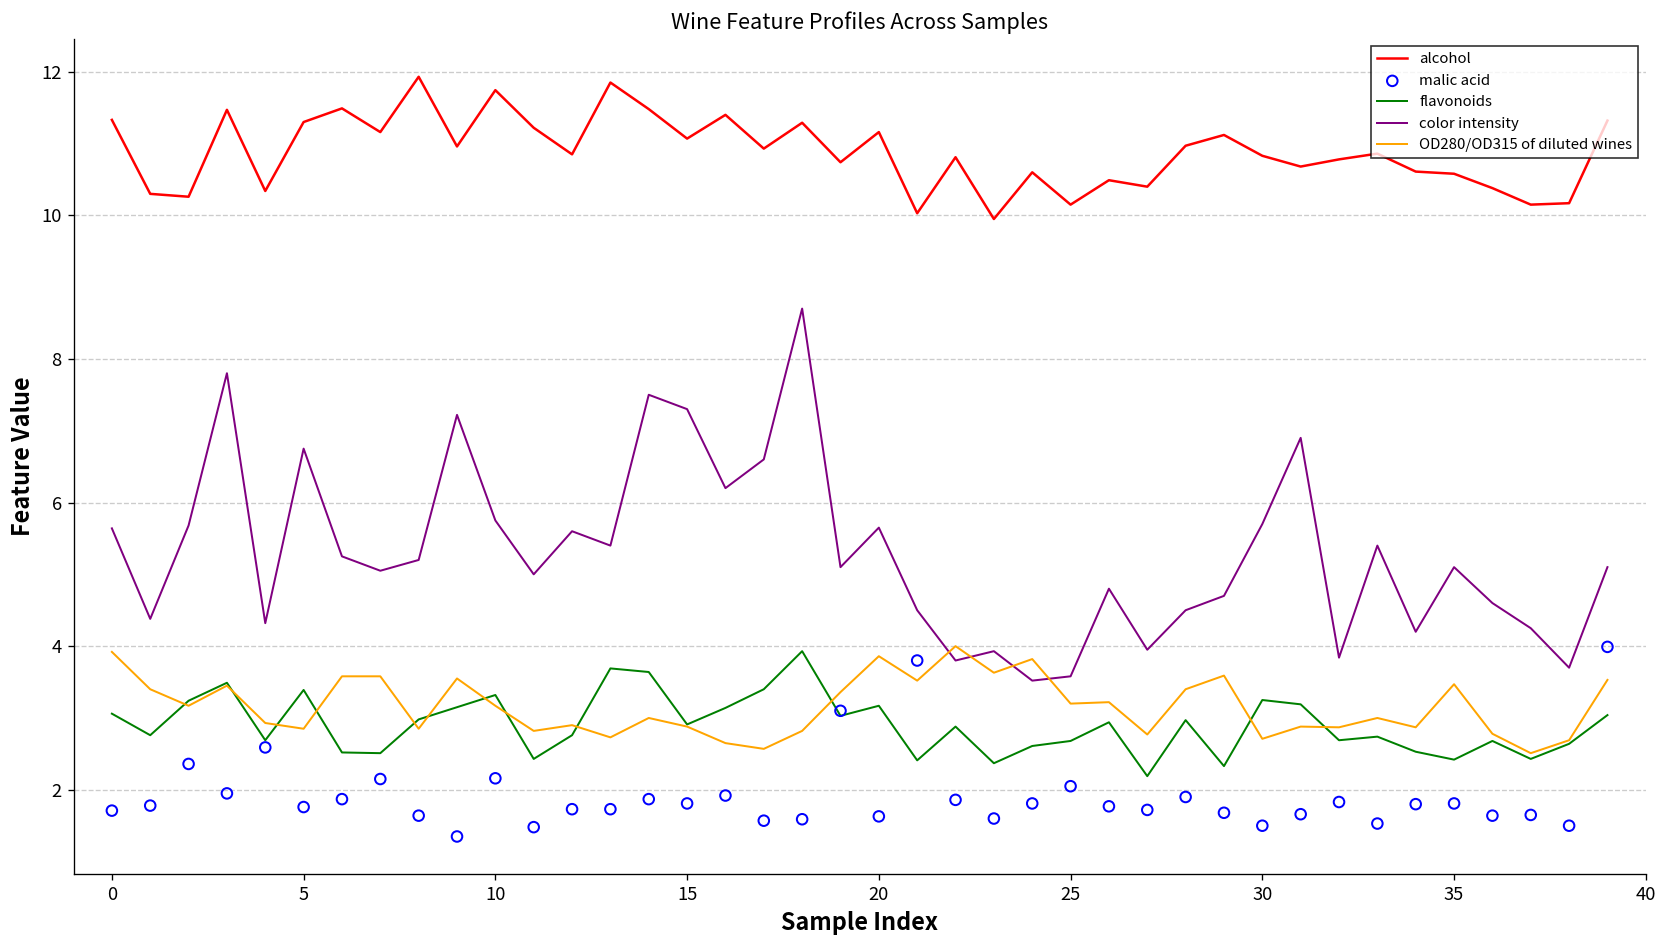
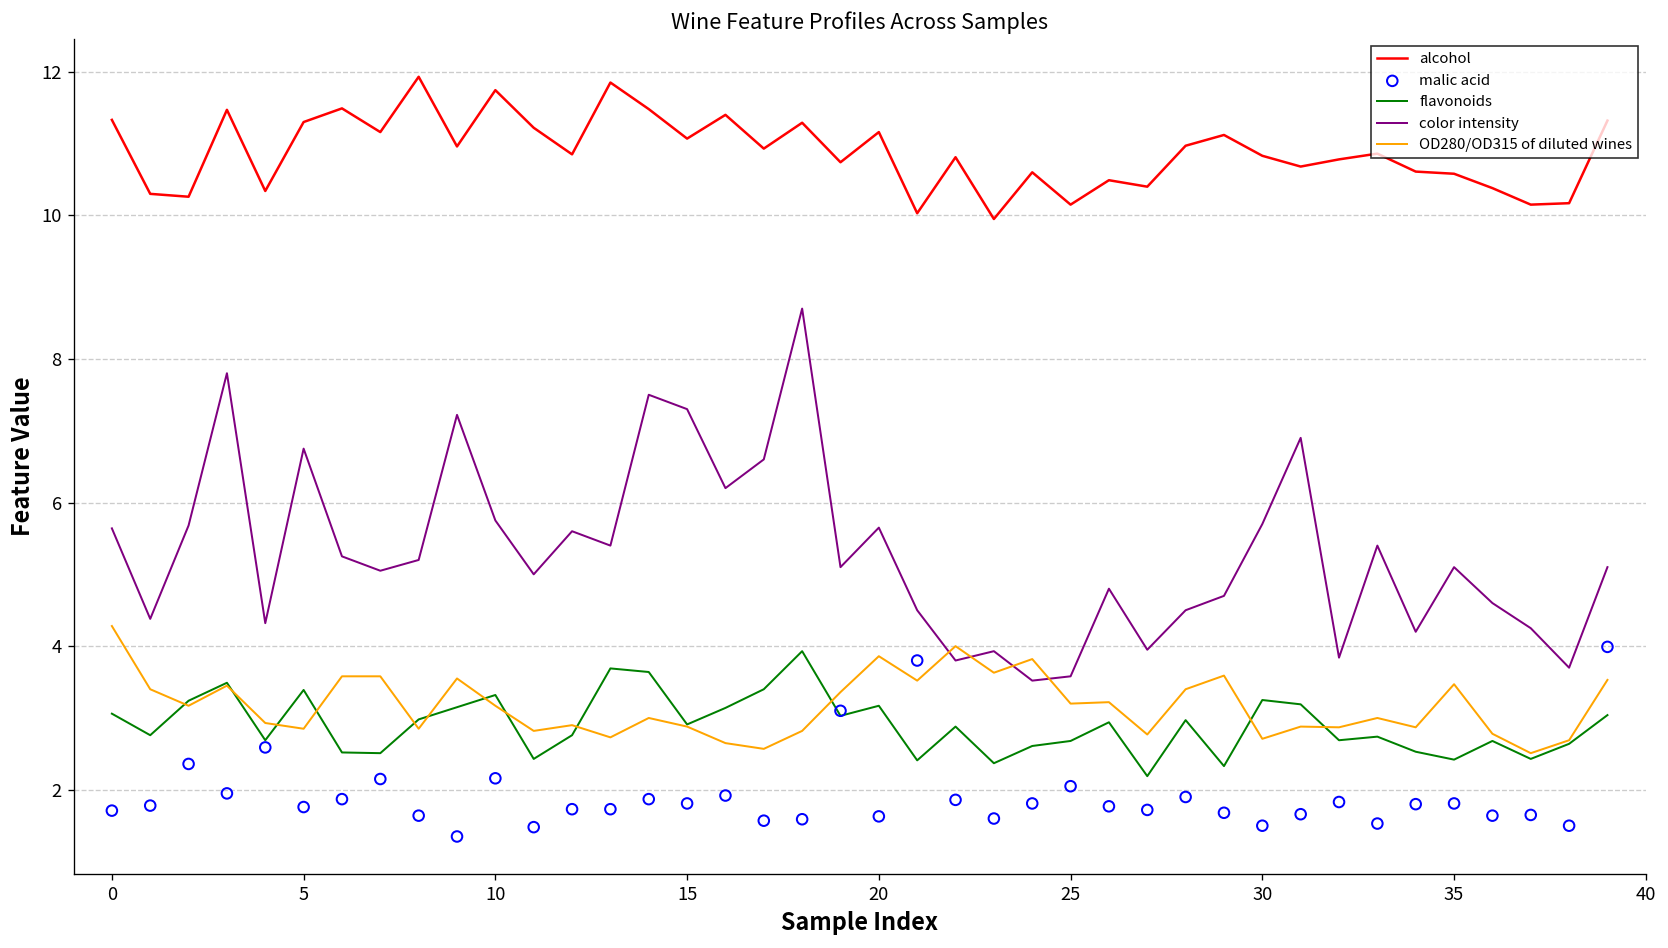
  {
    "alcohol": {
      "0": 11.3,
      "5": 11.3,
      "10": 11.7,
      "15": 11.1,
      "20": 11.2,
      "25": 10.1,
      "30": 10.8,
      "35": 10.6
    },
    "flavonoids": {
      "0": 3.1,
      "5": 3.4,
      "10": 3.3,
      "20": 3.2,
      "25": 2.7,
      "30": 3.3,
      "35": 2.4
    },
    "color intensity": {
      "0": 5.6,
      "5": 6.8,
      "10": 5.8,
      "15": 7.3,
      "20": 5.7,
      "25": 3.6,
      "30": 5.7,
      "35": 5.1
    },
    "OD280/OD315 of diluted wines": {
-     "0": 3.9,
+     "0": 4.3,
      "5": 2.9,
      "10": 3.2,
      "20": 3.9,
      "25": 3.2,
      "30": 2.7,
      "35": 3.5
    }
  }
